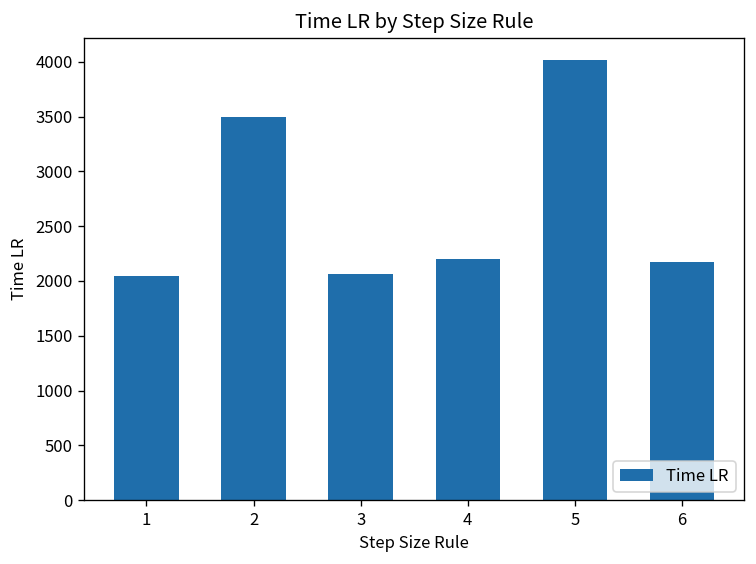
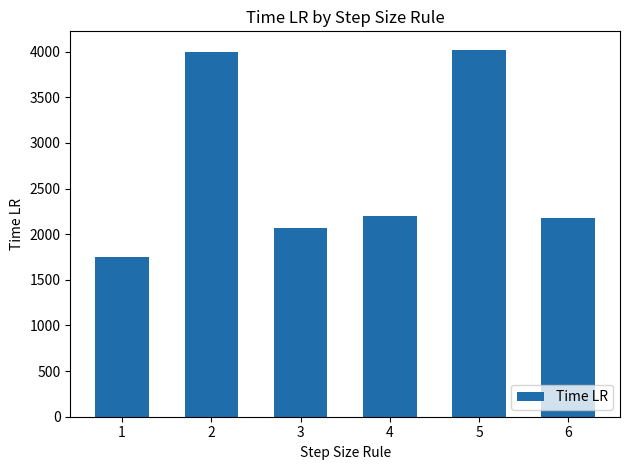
  {
-   "1": 2000,
-   "2": 3500,
+   "1": 1700,
+   "2": 4000,
    "3": 2100,
    "4": 2200,
    "5": 4000,
    "6": 2200
  }
